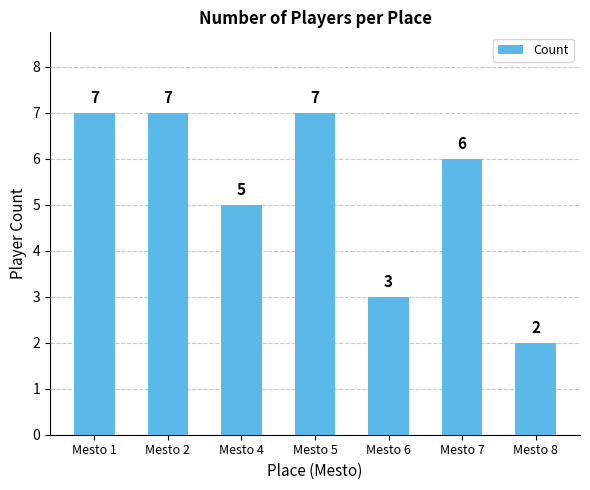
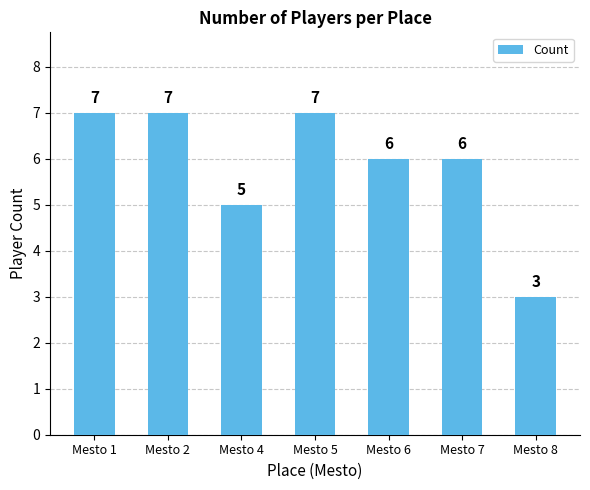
  {
    "Mesto 1": 7,
    "Mesto 2": 7,
    "Mesto 4": 5,
    "Mesto 5": 7,
-   "Mesto 6": 3,
+   "Mesto 6": 6,
    "Mesto 7": 6,
-   "Mesto 8": 2
+   "Mesto 8": 3
  }
